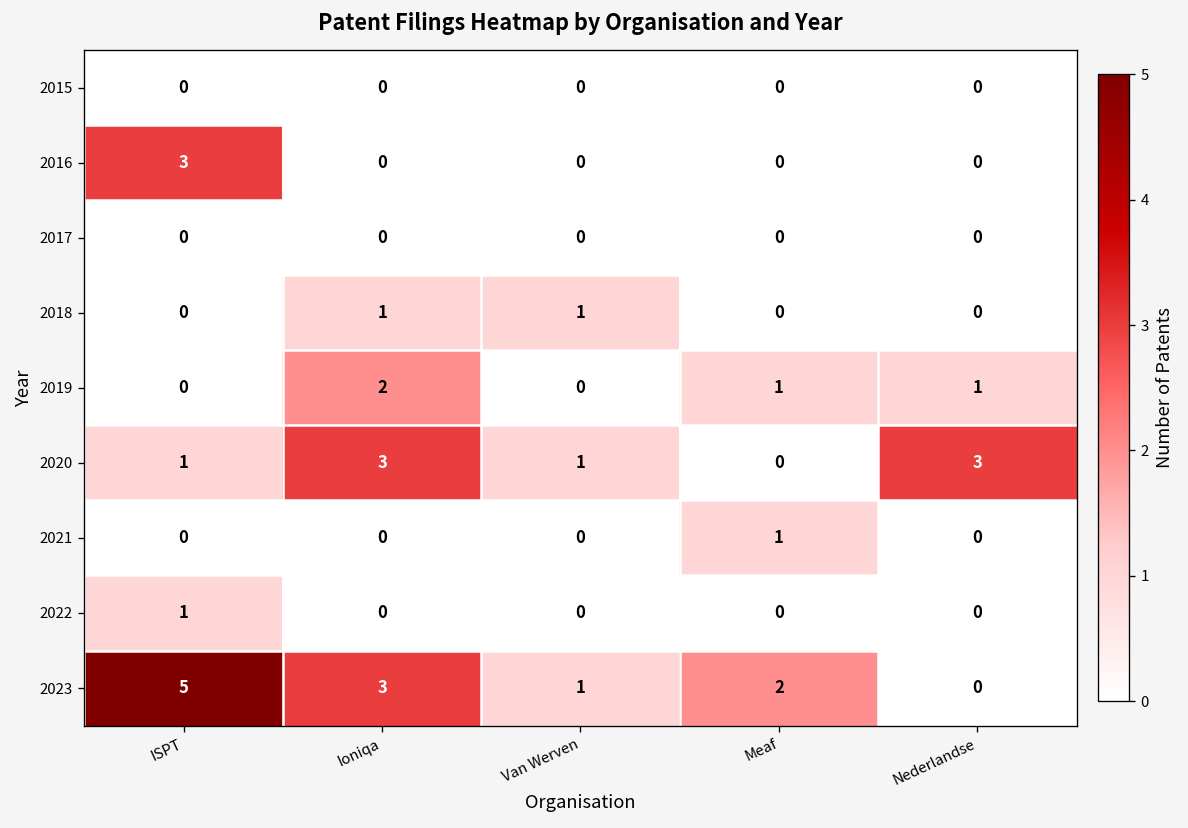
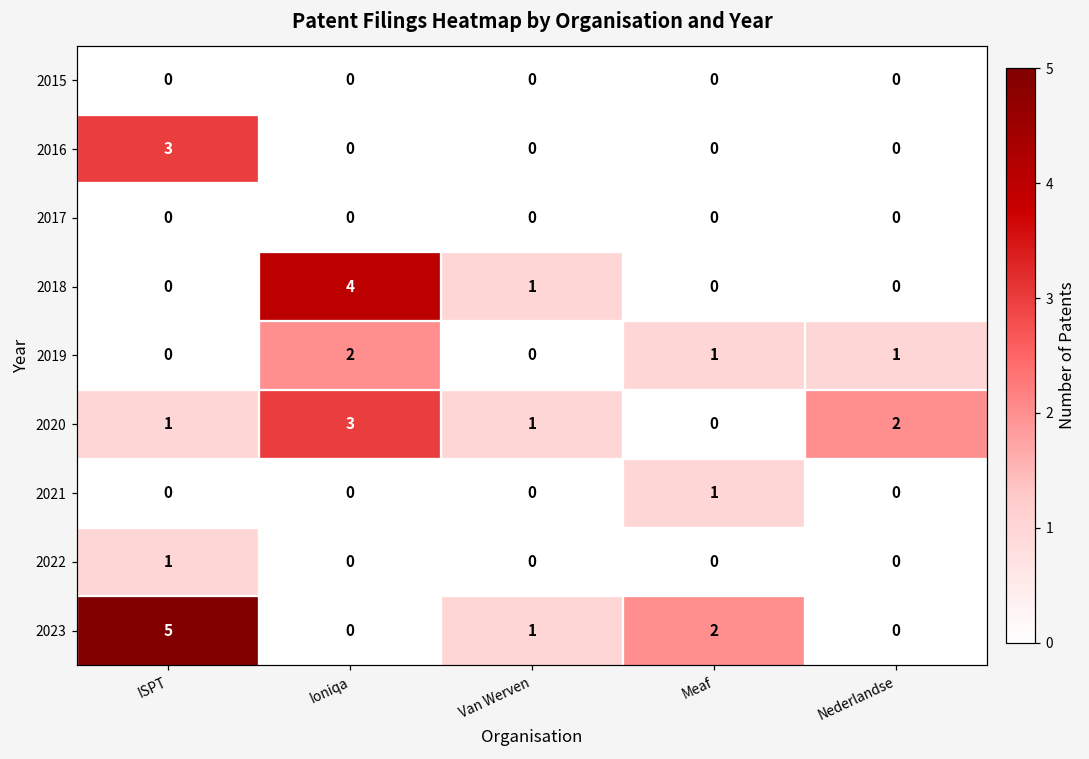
  {
    "2015": {
      "ISPT": 0,
      "Ioniqa": 0,
      "Van Werven": 0,
      "Meaf": 0,
      "Nederlandse": 0
    },
    "2016": {
      "ISPT": 3,
      "Ioniqa": 0,
      "Van Werven": 0,
      "Meaf": 0,
      "Nederlandse": 0
    },
    "2017": {
      "ISPT": 0,
      "Ioniqa": 0,
      "Van Werven": 0,
      "Meaf": 0,
      "Nederlandse": 0
    },
    "2018": {
      "ISPT": 0,
-     "Ioniqa": 1,
+     "Ioniqa": 4,
      "Van Werven": 1,
      "Meaf": 0,
      "Nederlandse": 0
    },
    "2019": {
      "ISPT": 0,
      "Ioniqa": 2,
      "Van Werven": 0,
      "Meaf": 1,
      "Nederlandse": 1
    },
    "2020": {
      "ISPT": 1,
      "Ioniqa": 3,
      "Van Werven": 1,
      "Meaf": 0,
-     "Nederlandse": 3
+     "Nederlandse": 2
    },
    "2021": {
      "ISPT": 0,
      "Ioniqa": 0,
      "Van Werven": 0,
      "Meaf": 1,
      "Nederlandse": 0
    },
    "2022": {
      "ISPT": 1,
      "Ioniqa": 0,
      "Van Werven": 0,
      "Meaf": 0,
      "Nederlandse": 0
    },
    "2023": {
      "ISPT": 5,
-     "Ioniqa": 3,
+     "Ioniqa": 0,
      "Van Werven": 1,
      "Meaf": 2,
      "Nederlandse": 0
    }
  }
